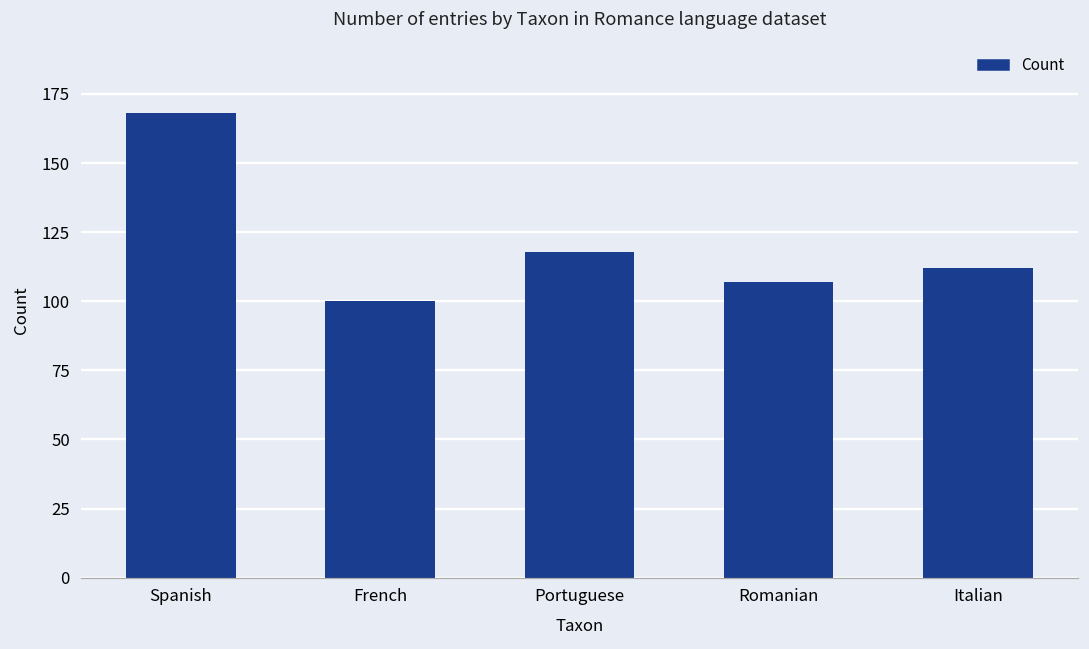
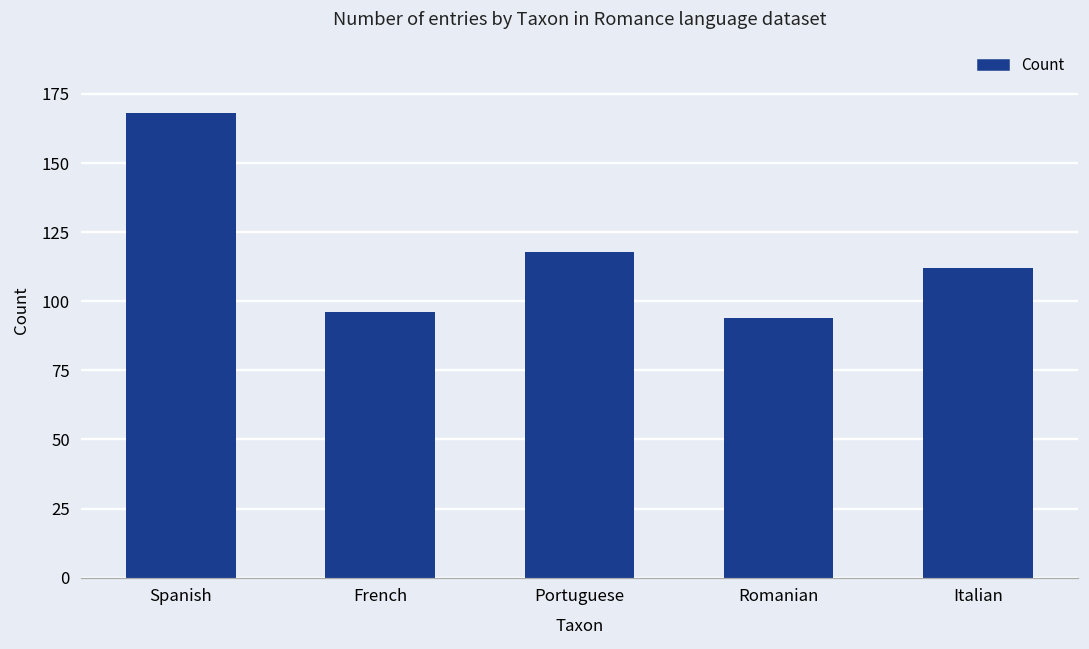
  {
    "Spanish": 168,
-   "French": 100,
+   "French": 96,
    "Portuguese": 118,
-   "Romanian": 107,
+   "Romanian": 94,
    "Italian": 112
  }
